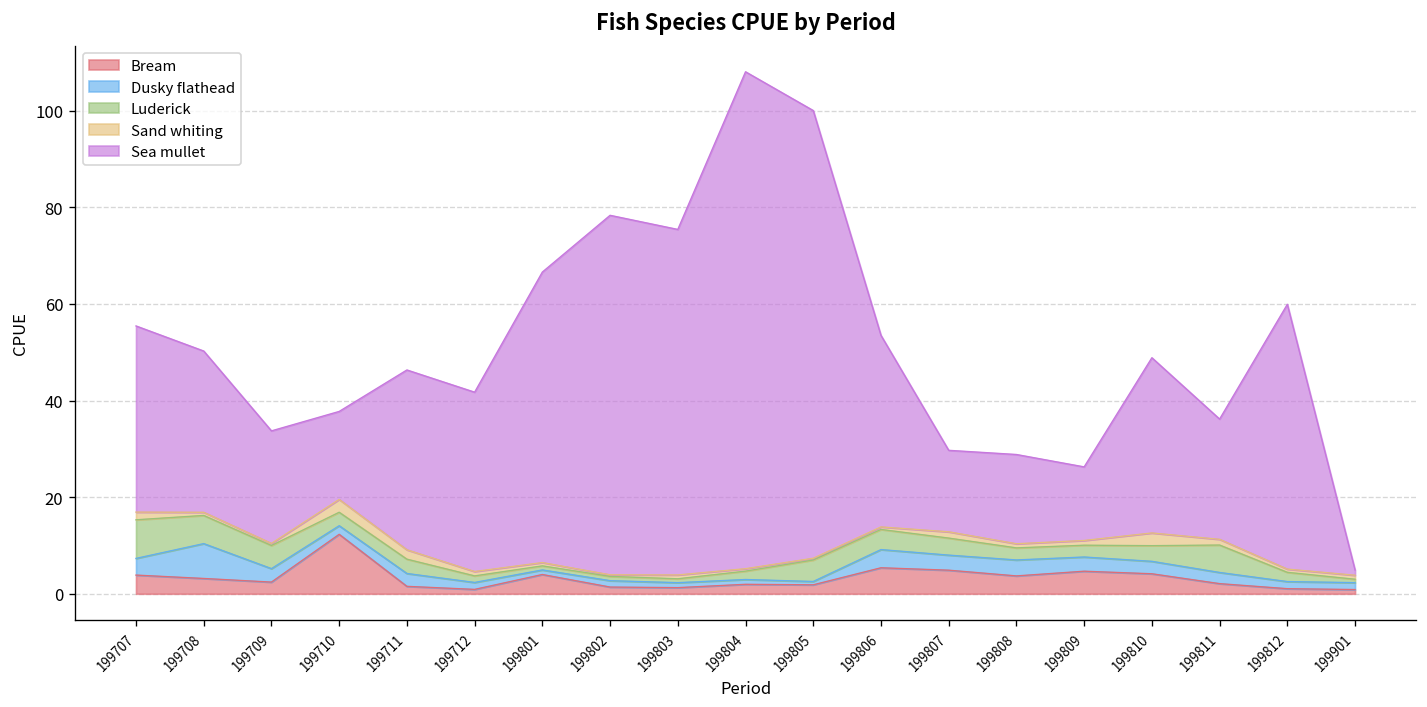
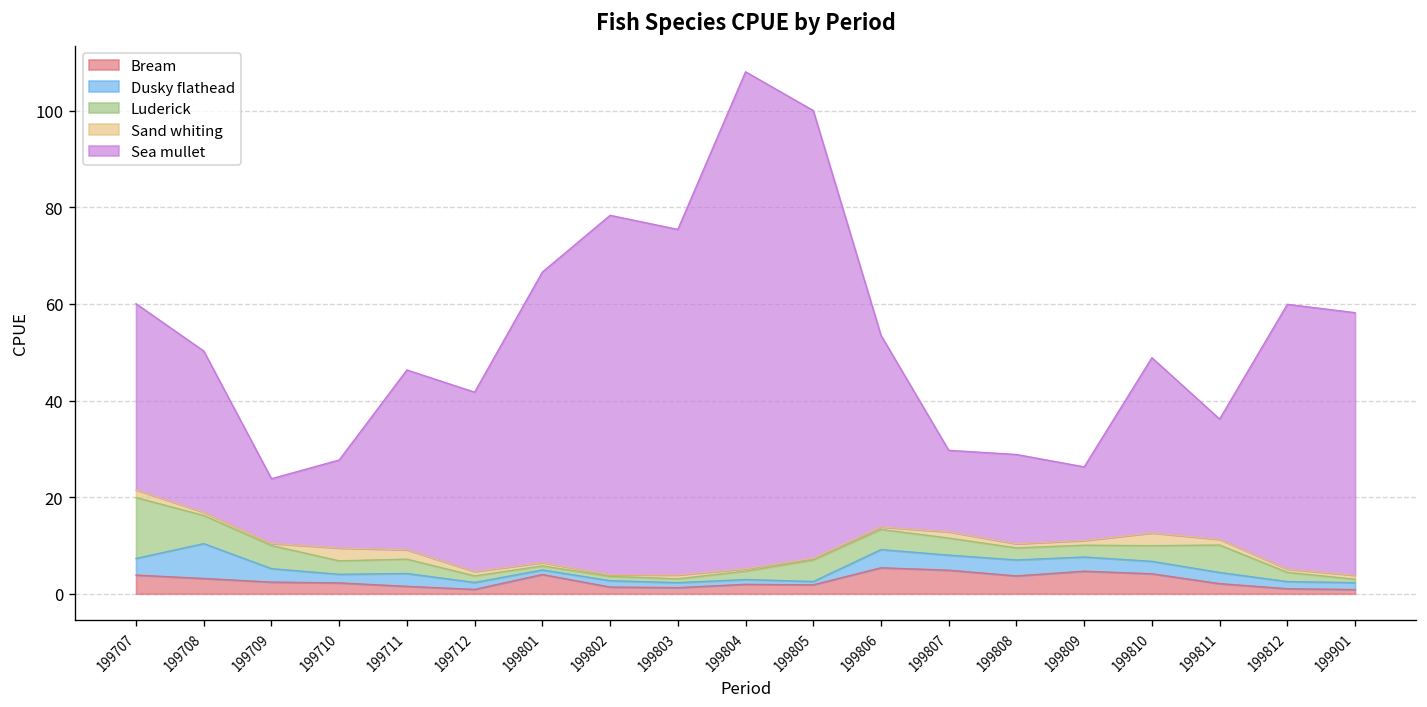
  {
    "Bream": {
      "199707": 4,
      "199708": 3,
      "199709": 2,
-     "199710": 12,
+     "199710": 2,
      "199711": 2,
      "199712": 1,
      "199801": 4,
      "199802": 1,
      "199803": 1,
      "199804": 2,
      "199805": 2,
      "199806": 5,
      "199807": 5,
      "199808": 4,
      "199809": 5,
      "199810": 4,
      "199811": 2,
      "199812": 1,
      "199901": 1
    },
    "Dusky flathead": {
      "199707": 3,
      "199708": 7,
      "199709": 3,
      "199710": 2,
      "199711": 3,
      "199712": 1,
      "199801": 1,
      "199802": 1,
      "199803": 1,
      "199804": 1,
      "199805": 1,
      "199806": 4,
      "199807": 3,
      "199808": 3,
      "199809": 3,
      "199810": 3,
      "199811": 2,
      "199812": 1,
      "199901": 1
    },
    "Luderick": {
-     "199707": 8,
+     "199707": 13,
      "199708": 6,
      "199710": 3,
      "199711": 3,
      "199712": 1,
      "199801": 1,
      "199803": 1,
      "199807": 4,
      "199808": 2,
      "199809": 2,
      "199810": 3,
      "199811": 6,
      "199812": 2,
      "199901": 1
    },
    "Sand whiting": {
      "199707": 2,
      "199708": 1,
      "199710": 3,
      "199711": 2,
      "199712": 1,
      "199801": 1,
      "199803": 1,
      "199807": 1,
      "199808": 1,
      "199809": 1,
      "199810": 3,
      "199811": 1,
      "199812": 1,
      "199901": 1
    },
    "Sea mullet": {
      "199707": 39,
      "199708": 33,
-     "199709": 23,
+     "199709": 13,
      "199710": 18,
      "199711": 37,
      "199712": 37,
      "199801": 60,
      "199802": 74,
      "199803": 72,
      "199804": 103,
      "199805": 93,
      "199806": 40,
      "199807": 17,
      "199808": 18,
      "199809": 15,
      "199810": 36,
      "199811": 25,
      "199812": 55,
-     "199901": 1
+     "199901": 54
    }
  }
